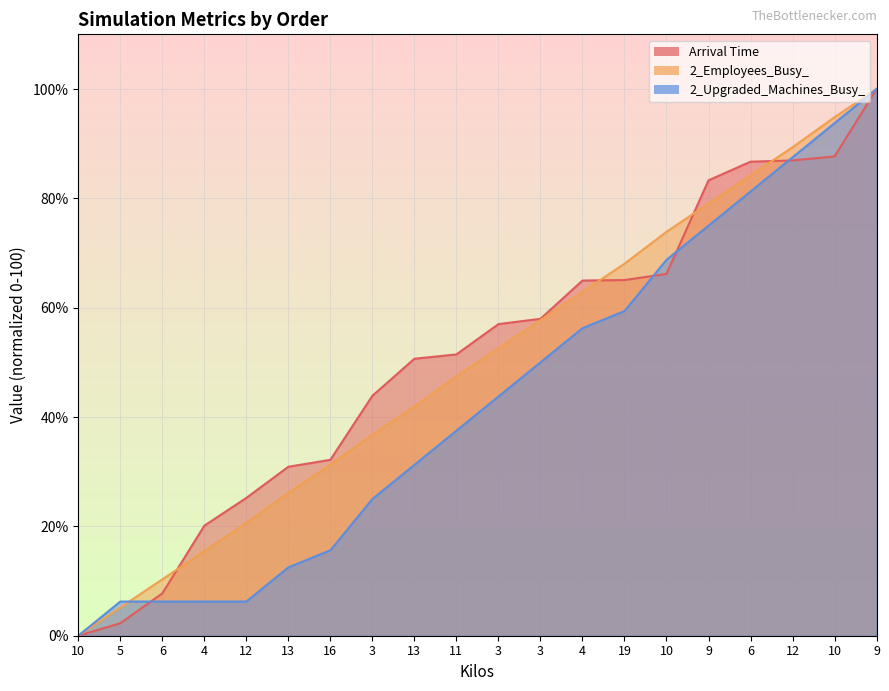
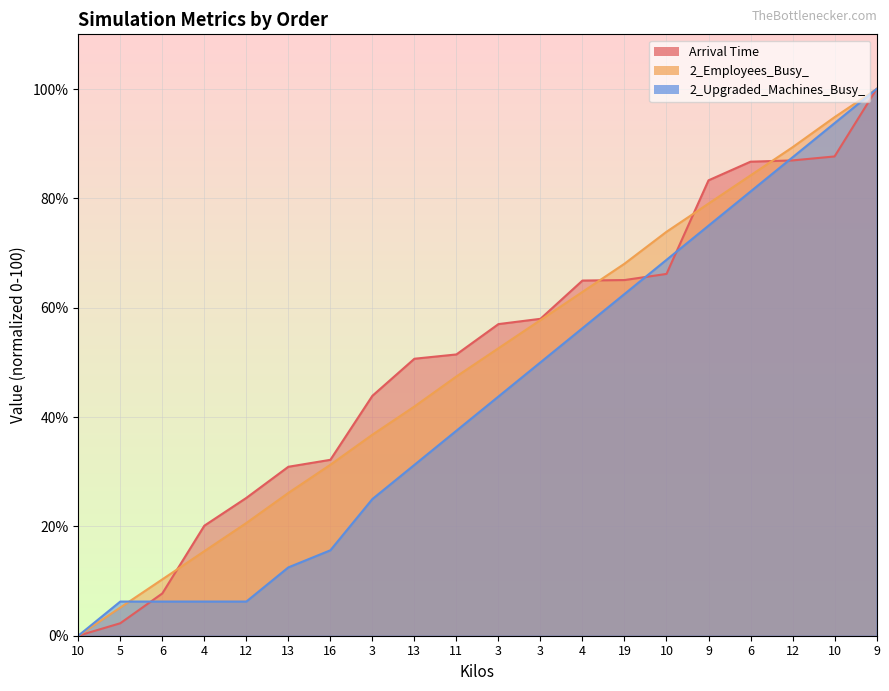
  {
    "2_Upgraded_Machines_Busy_": {
      "5": "6%",
      "16": "16%",
      "11": "38%",
-     "19": "59%"
+     "19": "63%"
    }
  }
